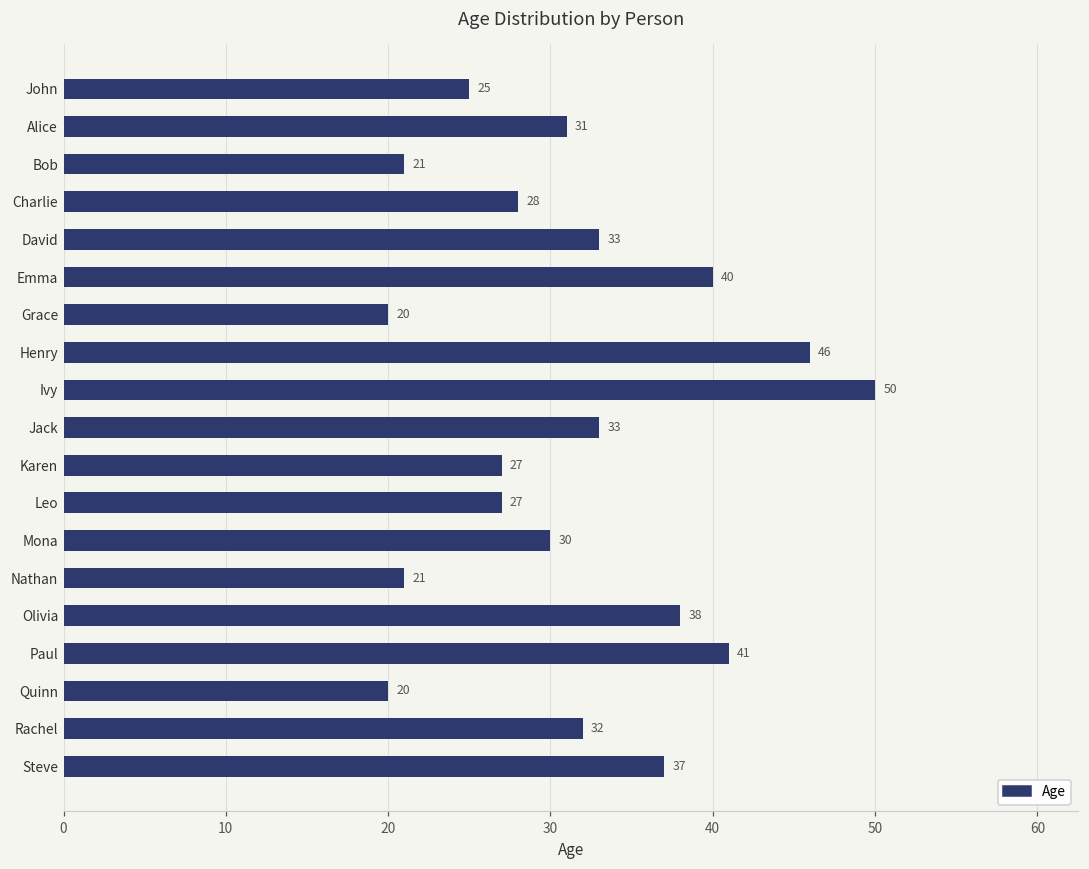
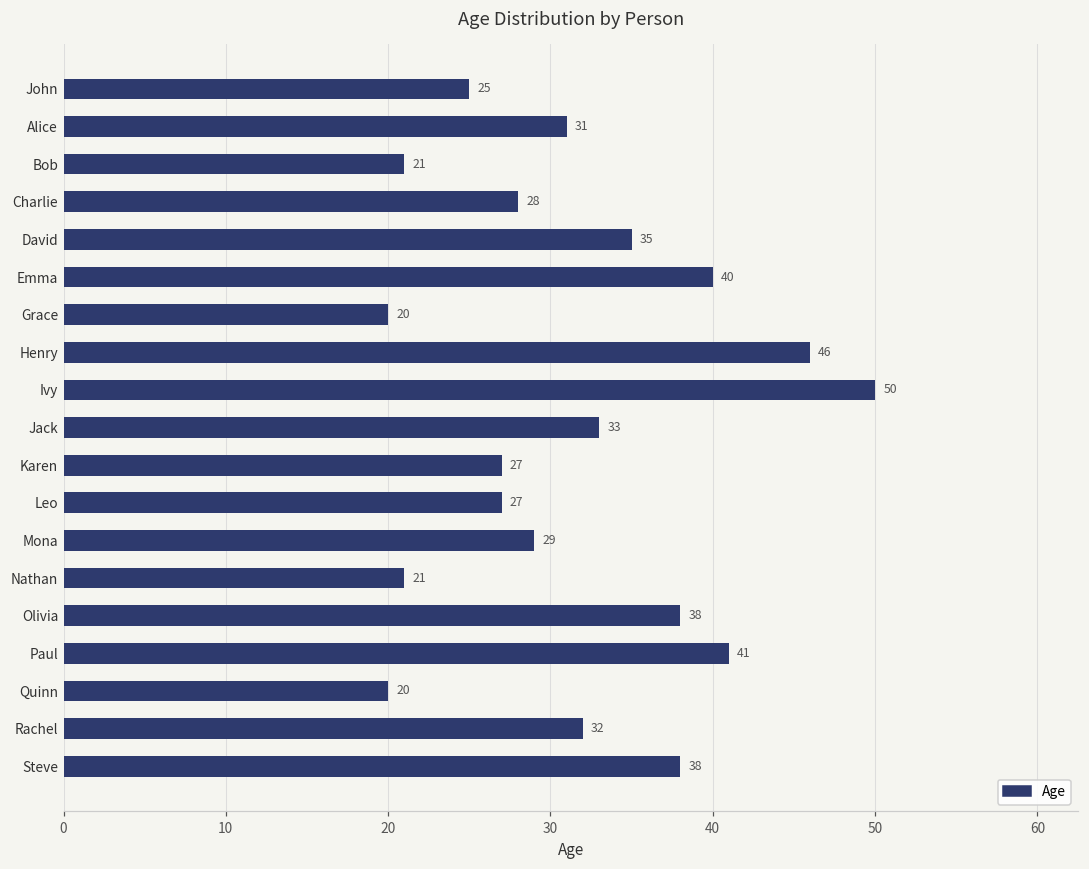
  {
    "John": 25,
    "Alice": 31,
    "Bob": 21,
    "Charlie": 28,
-   "David": 33,
+   "David": 35,
    "Emma": 40,
    "Grace": 20,
    "Henry": 46,
    "Ivy": 50,
    "Jack": 33,
    "Karen": 27,
    "Leo": 27,
-   "Mona": 30,
+   "Mona": 29,
    "Nathan": 21,
    "Olivia": 38,
    "Paul": 41,
    "Quinn": 20,
    "Rachel": 32,
-   "Steve": 37
+   "Steve": 38
  }
